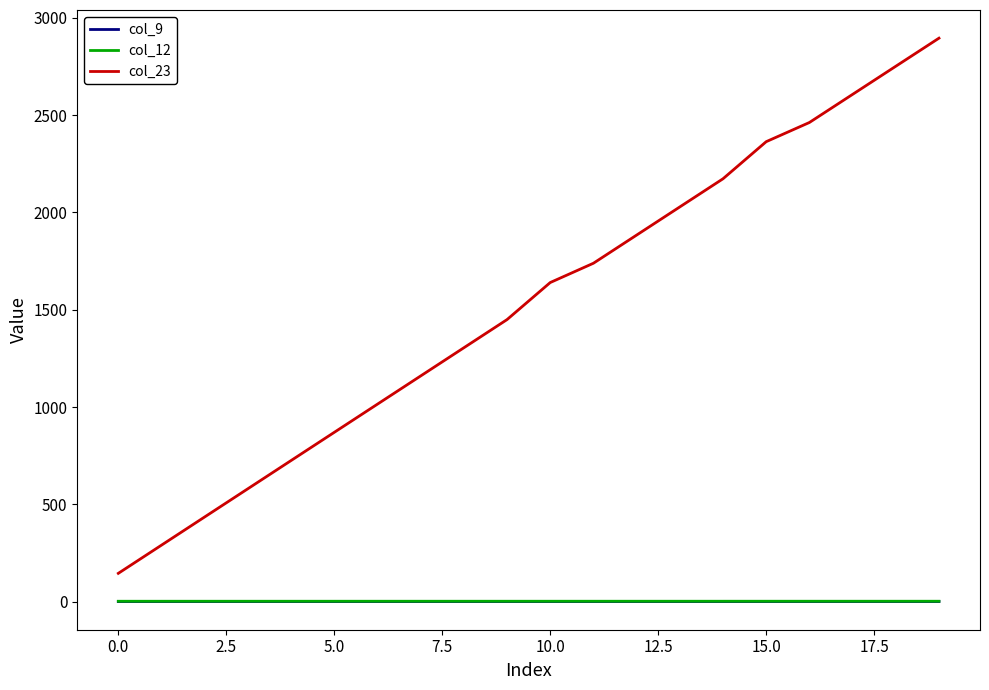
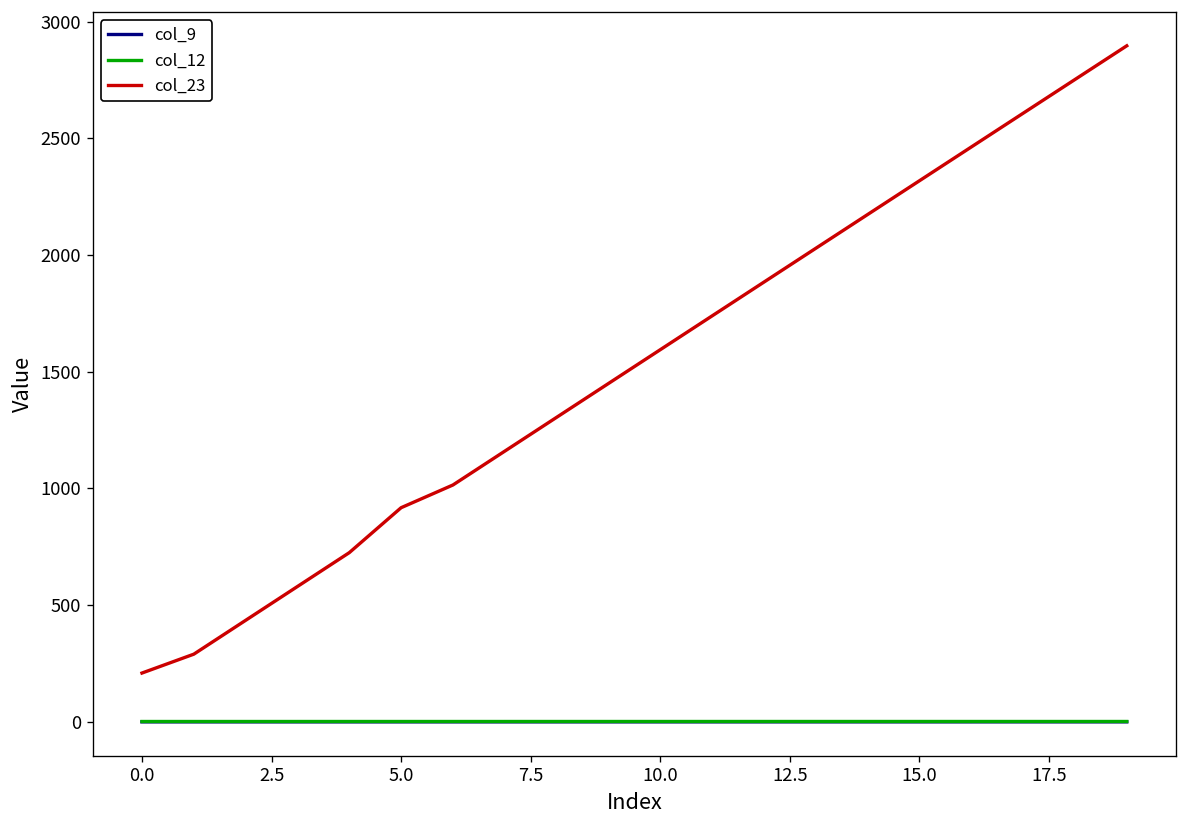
  {
    "col_23": {
-     "0.0": 140,
-     "5.0": 870,
-     "10.0": 1640,
-     "15.0": 2360
+     "0.0": 210,
+     "5.0": 920,
+     "10.0": 1590,
+     "15.0": 2320
    }
  }
